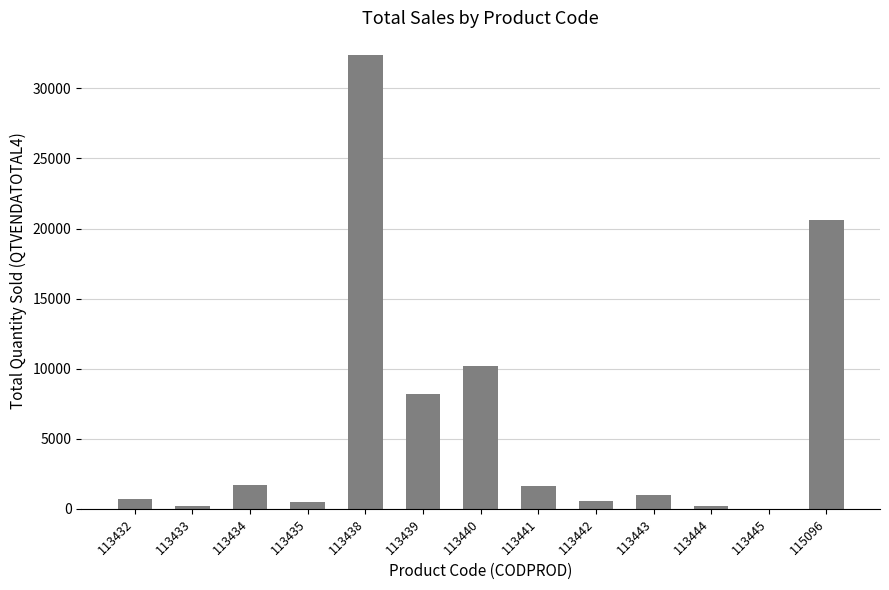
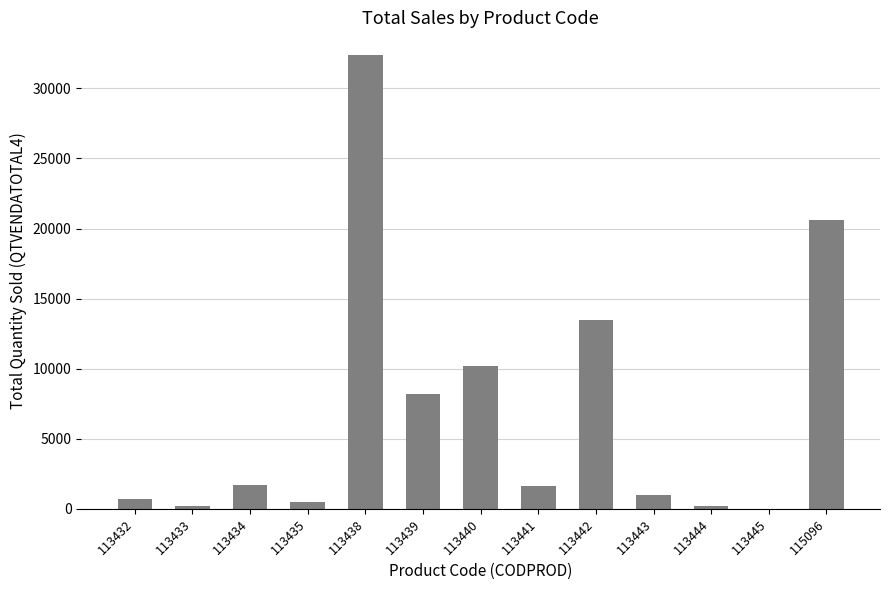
  {
    "113432": 700,
    "113433": 200,
    "113434": 1700,
    "113435": 500,
    "113438": 32400,
    "113439": 8200,
    "113440": 10200,
    "113441": 1700,
-   "113442": 600,
+   "113442": 13500,
    "113443": 1000,
    "115096": 20600
  }
